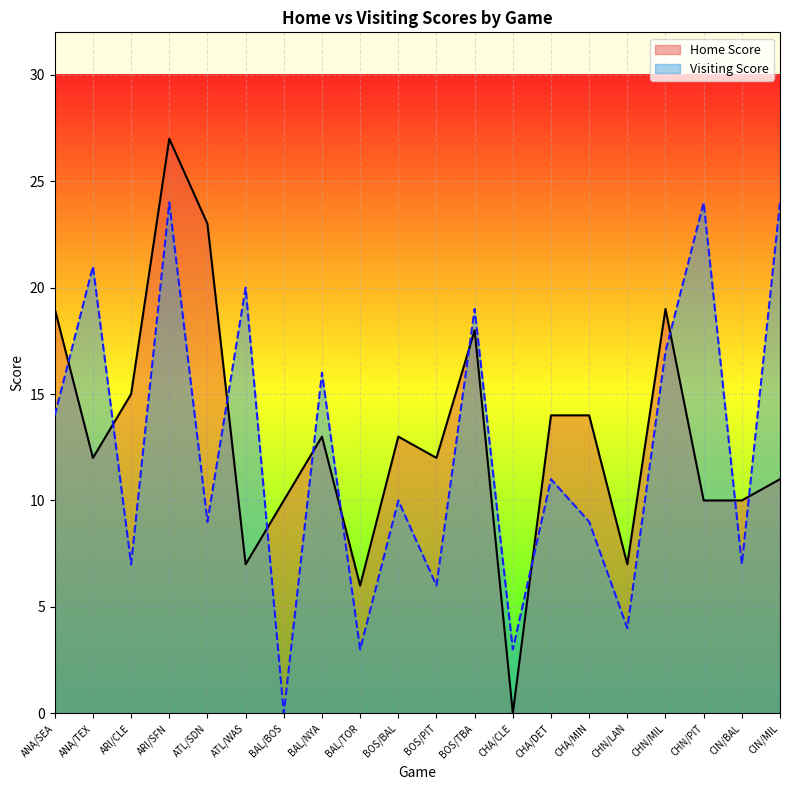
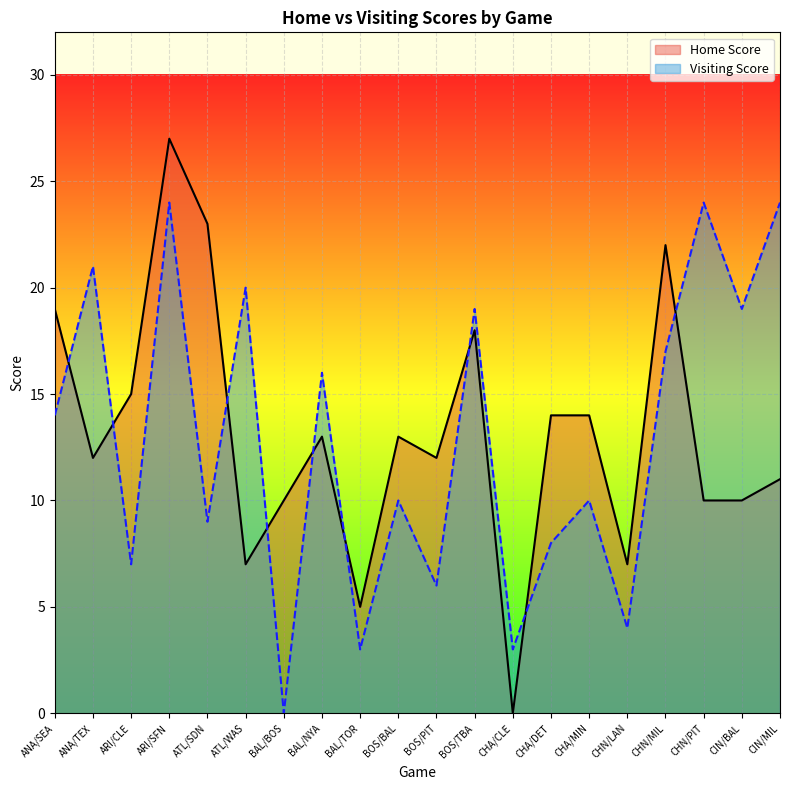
  {
    "Home Score": {
      "ANA/SEA": 19,
      "ANA/TEX": 12,
      "ARI/CLE": 15,
      "ARI/SFN": 27,
      "ATL/SDN": 23,
      "ATL/WAS": 7,
      "BAL/BOS": 10,
      "BAL/NYA": 13,
-     "BAL/TOR": 6,
+     "BAL/TOR": 5,
      "BOS/BAL": 13,
      "BOS/PIT": 12,
      "BOS/TBA": 18,
      "CHA/CLE": 0,
      "CHA/DET": 14,
      "CHA/MIN": 14,
      "CHN/LAN": 7,
-     "CHN/MIL": 19,
+     "CHN/MIL": 22,
      "CHN/PIT": 10,
      "CIN/BAL": 10,
      "CIN/MIL": 11
    },
    "Visiting Score": {
      "ANA/SEA": 14,
      "ANA/TEX": 21,
      "ARI/CLE": 7,
      "ARI/SFN": 24,
      "ATL/SDN": 9,
      "ATL/WAS": 20,
      "BAL/BOS": 0,
      "BAL/NYA": 16,
      "BAL/TOR": 3,
      "BOS/BAL": 10,
      "BOS/PIT": 6,
      "BOS/TBA": 19,
      "CHA/CLE": 3,
-     "CHA/DET": 11,
-     "CHA/MIN": 9,
+     "CHA/DET": 8,
+     "CHA/MIN": 10,
      "CHN/LAN": 4,
      "CHN/MIL": 17,
      "CHN/PIT": 24,
-     "CIN/BAL": 7,
+     "CIN/BAL": 19,
      "CIN/MIL": 24
    }
  }
